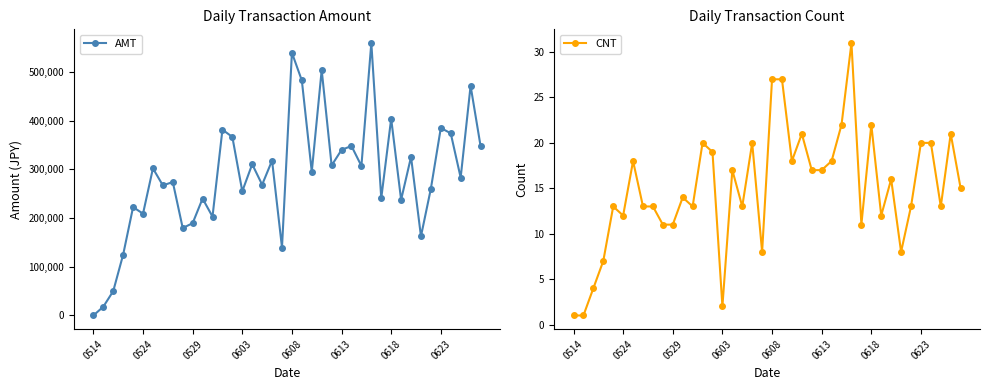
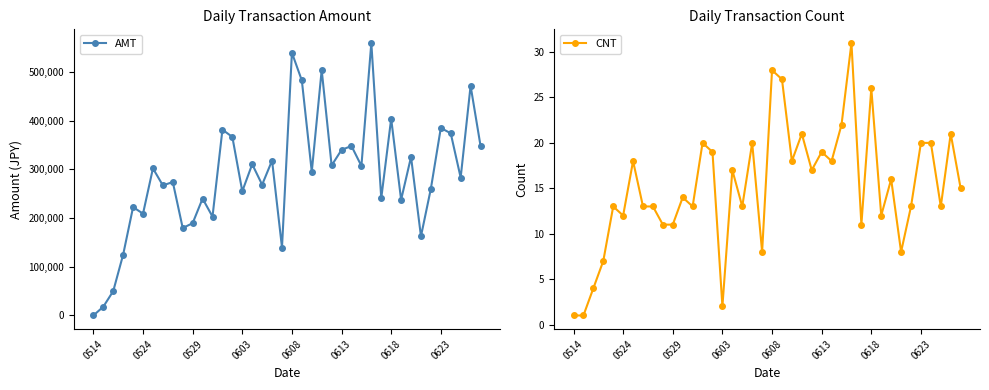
  {
    "Daily Transaction Amount": {
      "0514": "0",
      "0524": "210,000",
      "0529": "190,000",
      "0603": "260,000",
      "0608": "540,000",
      "0613": "340,000",
      "0618": "400,000",
      "0623": "390,000"
    },
    "Daily Transaction Count": {
      "0514": "1",
      "0524": "12",
      "0529": "11",
      "0603": "2",
-     "0608": "27",
-     "0613": "17",
-     "0618": "22",
+     "0608": "28",
+     "0613": "19",
+     "0618": "26",
      "0623": "20"
    }
  }
